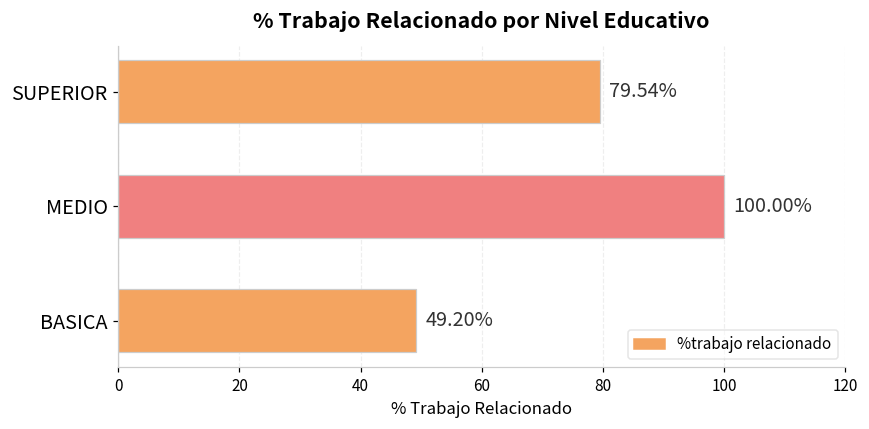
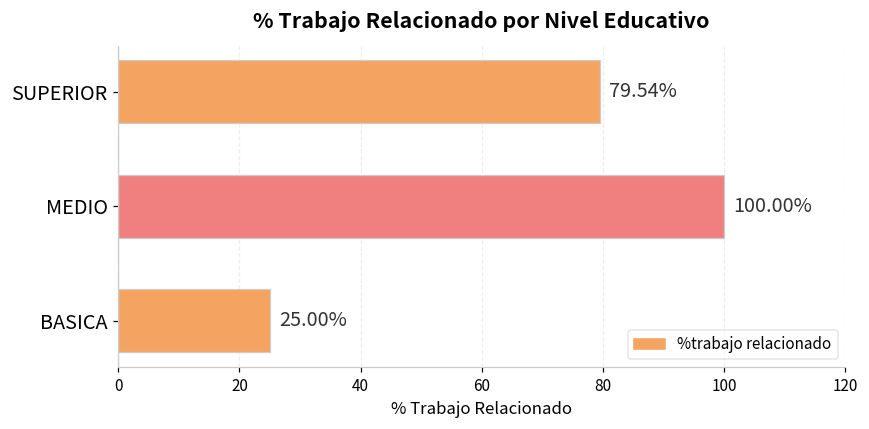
  {
    "SUPERIOR": "79.54%",
    "MEDIO": "100.00%",
-   "BASICA": "49.20%"
+   "BASICA": "25.00%"
  }
